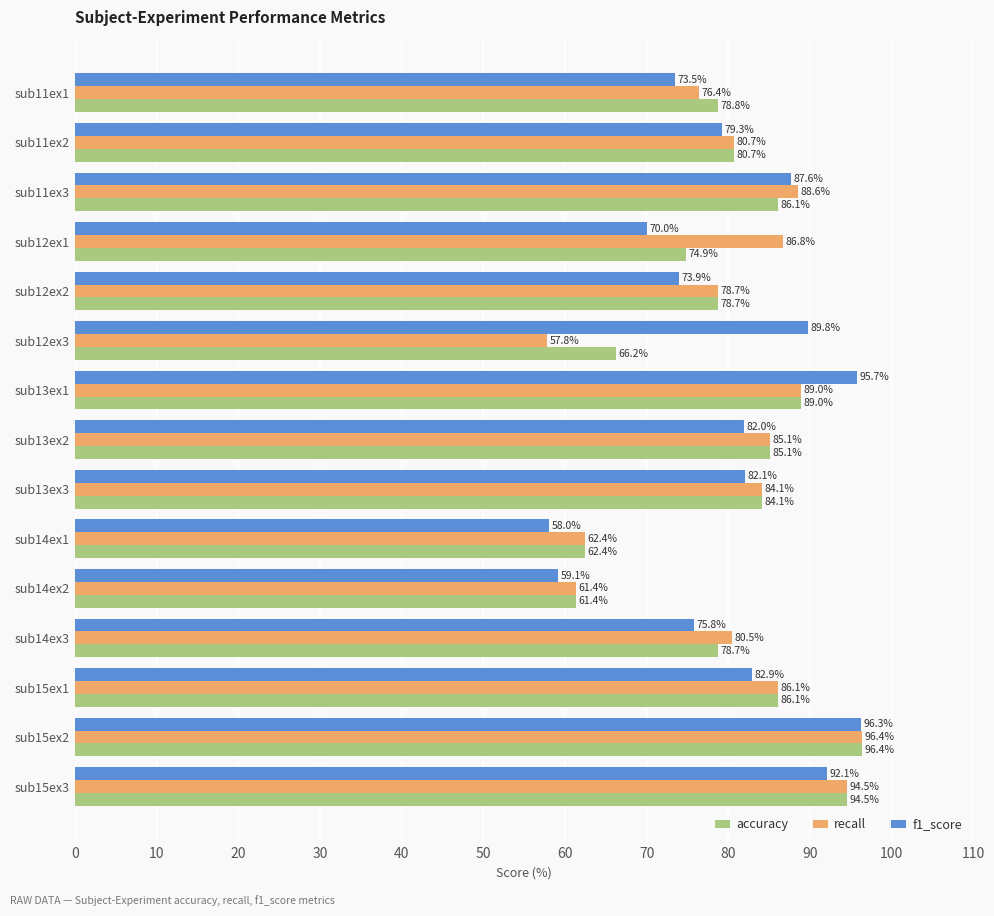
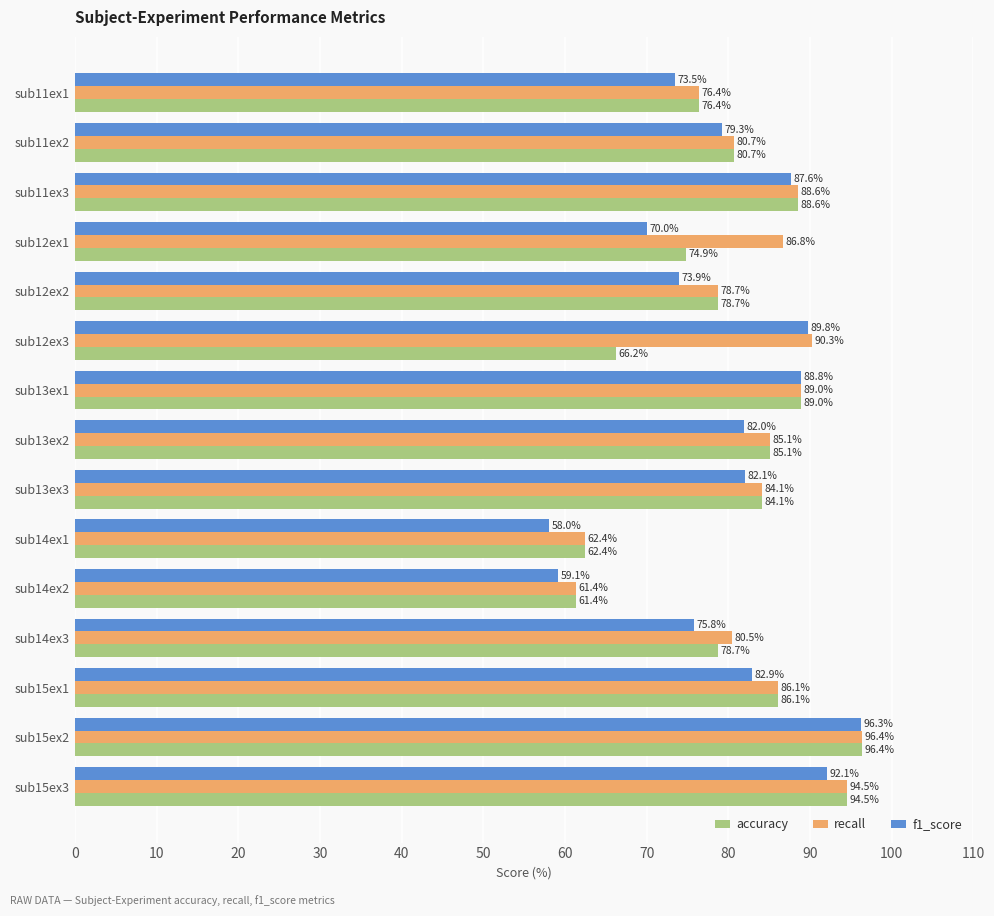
  {
    "accuracy": {
-     "sub11ex1": "78.8%",
+     "sub11ex1": "76.4%",
      "sub11ex2": "80.7%",
-     "sub11ex3": "86.1%",
+     "sub11ex3": "88.6%",
      "sub12ex1": "74.9%",
      "sub12ex2": "78.7%",
      "sub12ex3": "66.2%",
      "sub13ex1": "89.0%",
      "sub13ex2": "85.1%",
      "sub13ex3": "84.1%",
      "sub14ex1": "62.4%",
      "sub14ex2": "61.4%",
      "sub14ex3": "78.7%",
      "sub15ex1": "86.1%",
      "sub15ex2": "96.4%",
      "sub15ex3": "94.5%"
    },
    "recall": {
      "sub11ex1": "76.4%",
      "sub11ex2": "80.7%",
      "sub11ex3": "88.6%",
      "sub12ex1": "86.8%",
      "sub12ex2": "78.7%",
-     "sub12ex3": "57.8%",
+     "sub12ex3": "90.3%",
      "sub13ex1": "89.0%",
      "sub13ex2": "85.1%",
      "sub13ex3": "84.1%",
      "sub14ex1": "62.4%",
      "sub14ex2": "61.4%",
      "sub14ex3": "80.5%",
      "sub15ex1": "86.1%",
      "sub15ex2": "96.4%",
      "sub15ex3": "94.5%"
    },
    "f1_score": {
      "sub11ex1": "73.5%",
      "sub11ex2": "79.3%",
      "sub11ex3": "87.6%",
      "sub12ex1": "70.0%",
      "sub12ex2": "73.9%",
      "sub12ex3": "89.8%",
-     "sub13ex1": "95.7%",
+     "sub13ex1": "88.8%",
      "sub13ex2": "82.0%",
      "sub13ex3": "82.1%",
      "sub14ex1": "58.0%",
      "sub14ex2": "59.1%",
      "sub14ex3": "75.8%",
      "sub15ex1": "82.9%",
      "sub15ex2": "96.3%",
      "sub15ex3": "92.1%"
    }
  }
